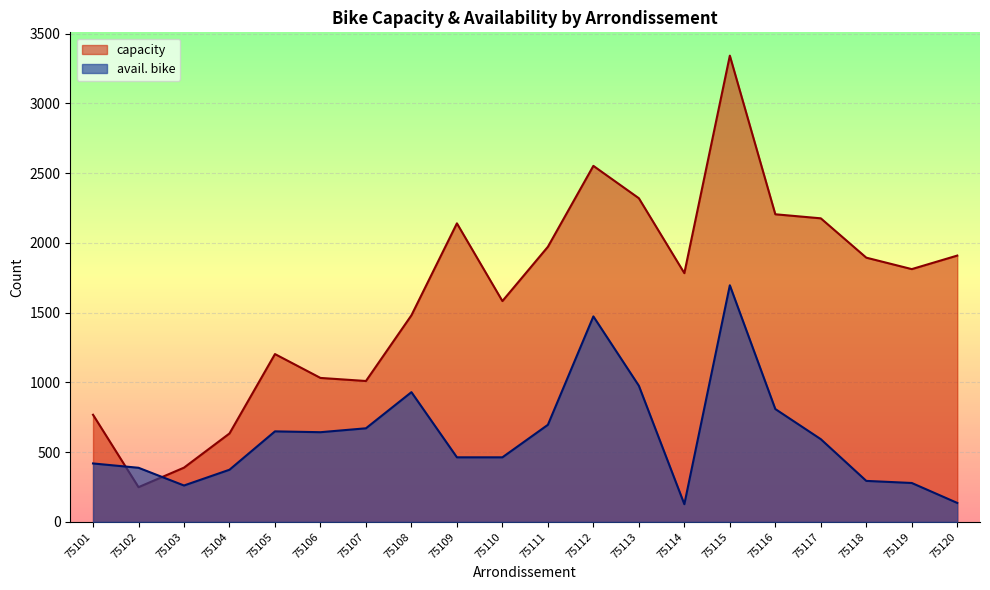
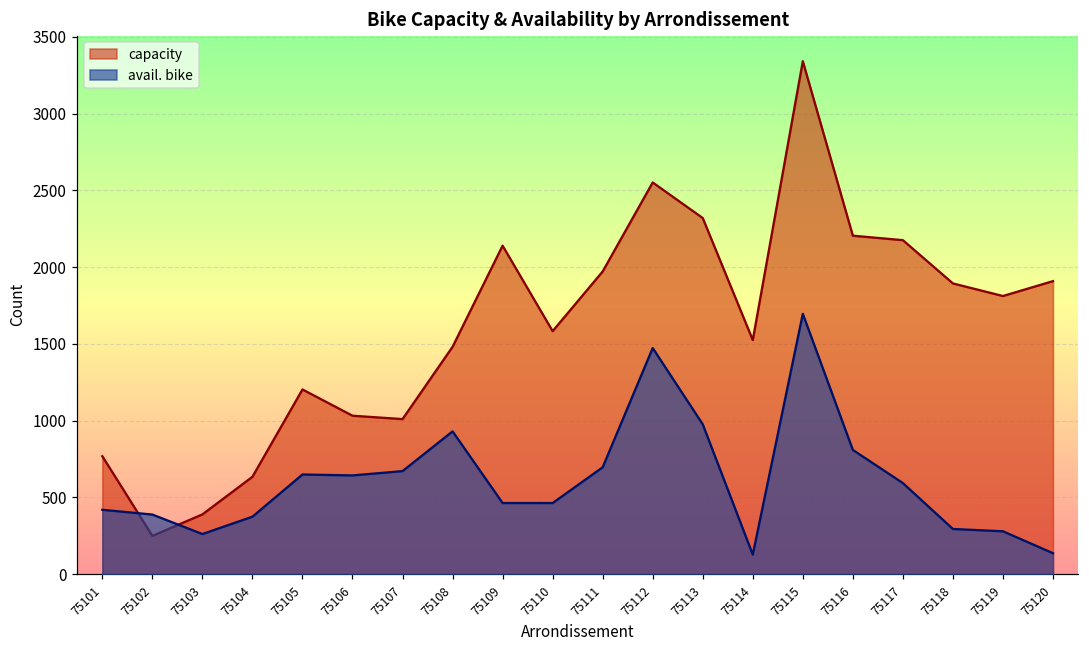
  {
    "capacity": {
      "75101": 770,
      "75102": 250,
      "75103": 390,
      "75104": 630,
      "75105": 1200,
      "75106": 1030,
      "75107": 1010,
      "75108": 1480,
      "75109": 2140,
      "75110": 1580,
      "75111": 1970,
      "75112": 2550,
      "75113": 2320,
-     "75114": 1780,
+     "75114": 1530,
      "75115": 3340,
      "75116": 2210,
      "75117": 2180,
      "75118": 1890,
      "75119": 1810,
      "75120": 1910
    },
    "avail. bike": {
      "75101": 420,
      "75102": 390,
      "75103": 260,
      "75104": 370,
      "75105": 650,
      "75106": 640,
      "75107": 670,
      "75108": 930,
      "75109": 460,
      "75110": 460,
      "75111": 700,
      "75112": 1470,
      "75113": 980,
      "75114": 130,
      "75115": 1700,
      "75116": 810,
      "75117": 590,
      "75118": 290,
      "75119": 280,
      "75120": 140
    }
  }
